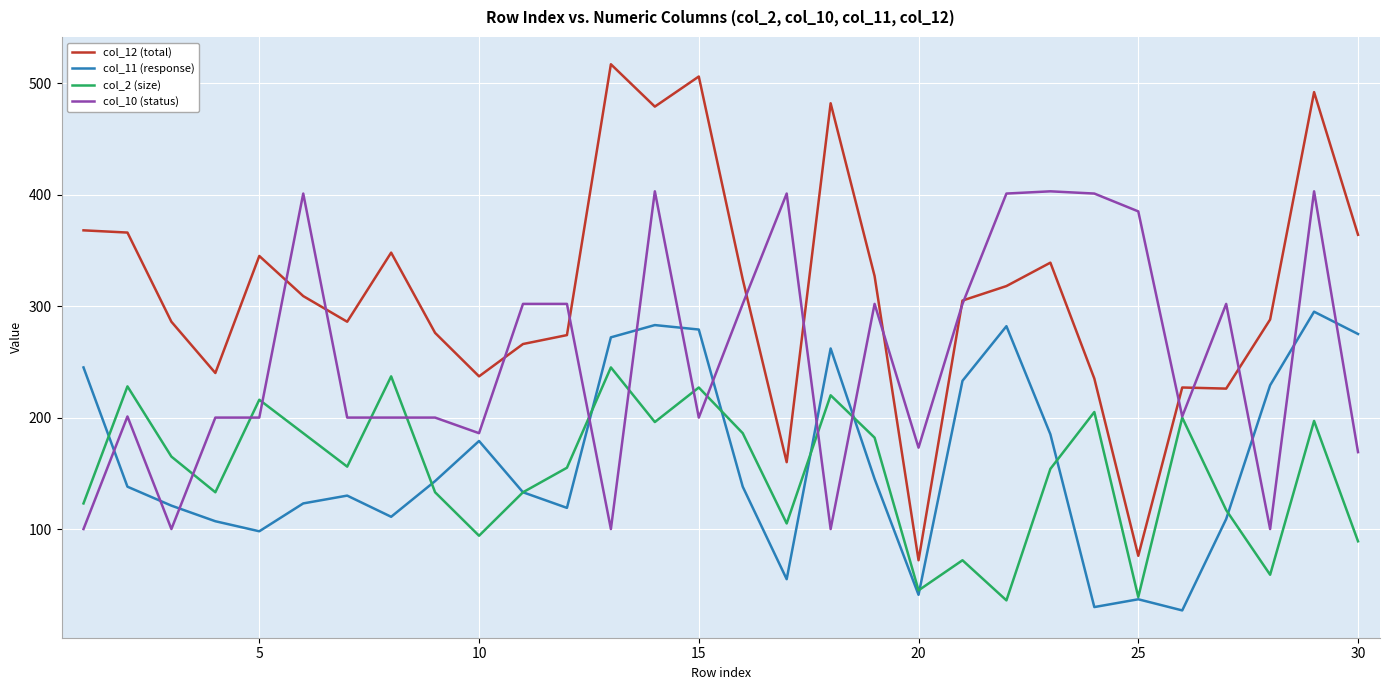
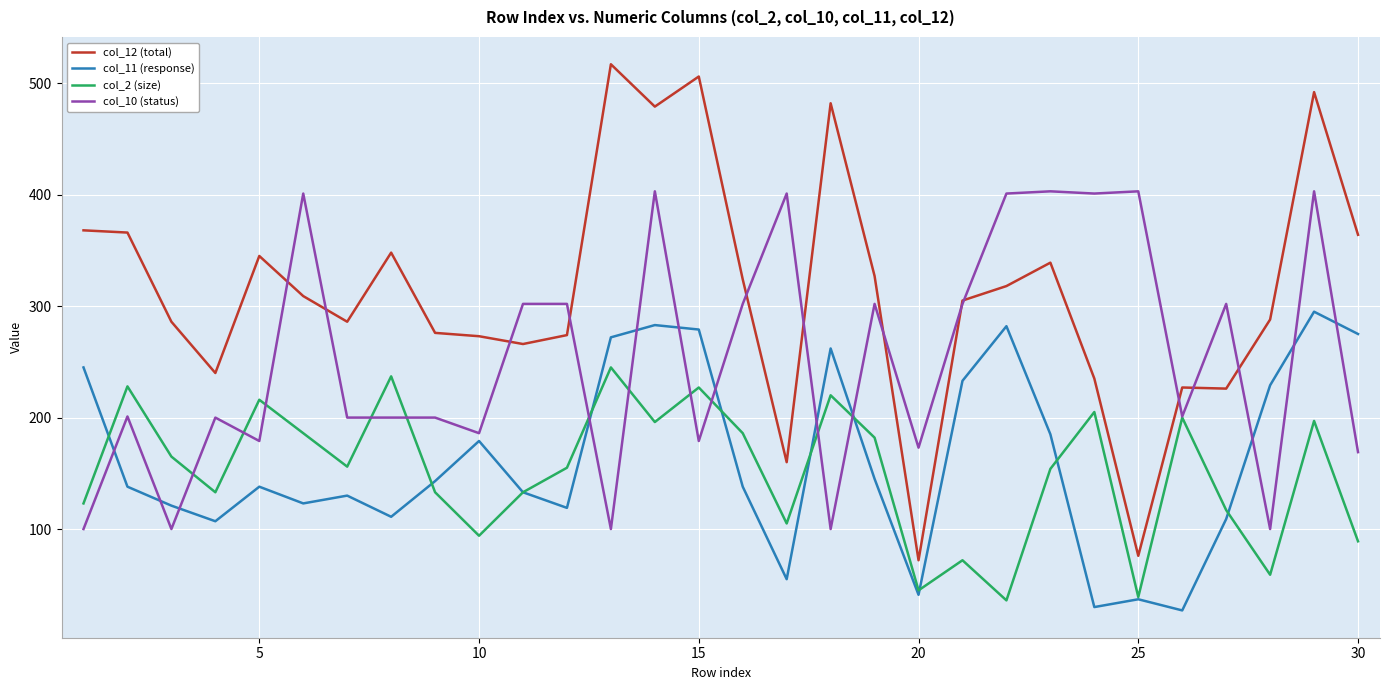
  {
    "col_12 (total)": {
      "5": 345,
-     "10": 237,
+     "10": 273,
      "15": 506,
      "20": 72,
      "25": 76,
      "30": 364
    },
    "col_11 (response)": {
-     "5": 98,
+     "5": 138,
      "10": 179,
      "15": 279,
      "20": 41,
      "30": 275
    },
    "col_2 (size)": {
      "5": 216,
      "10": 94,
      "15": 227,
      "20": 45,
      "30": 89
    },
    "col_10 (status)": {
-     "5": 200,
+     "5": 179,
      "10": 186,
-     "15": 200,
+     "15": 179,
      "20": 173,
-     "25": 385,
+     "25": 403,
      "30": 169
    }
  }
